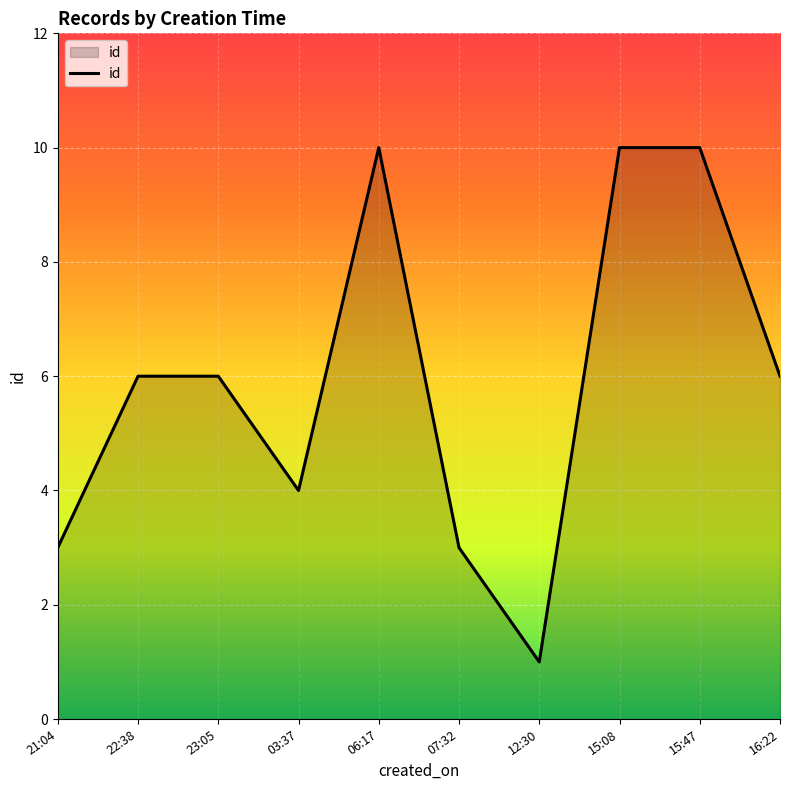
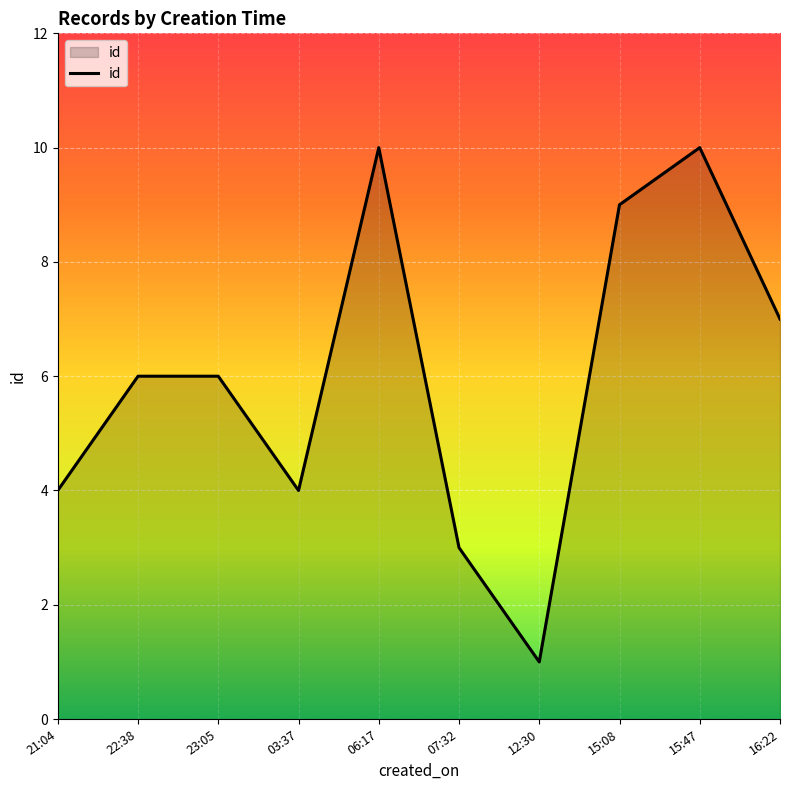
  {
-   "21:04": 3,
+   "21:04": 4,
    "22:38": 6,
    "23:05": 6,
    "03:37": 4,
    "06:17": 10,
    "07:32": 3,
    "12:30": 1,
-   "15:08": 10,
+   "15:08": 9,
    "15:47": 10,
-   "16:22": 6
+   "16:22": 7
  }
